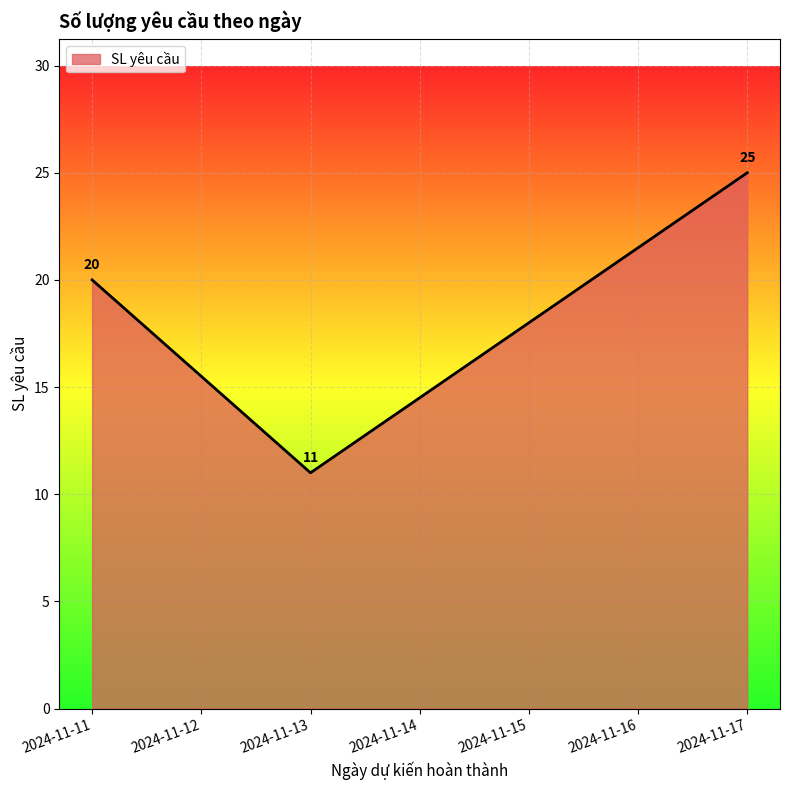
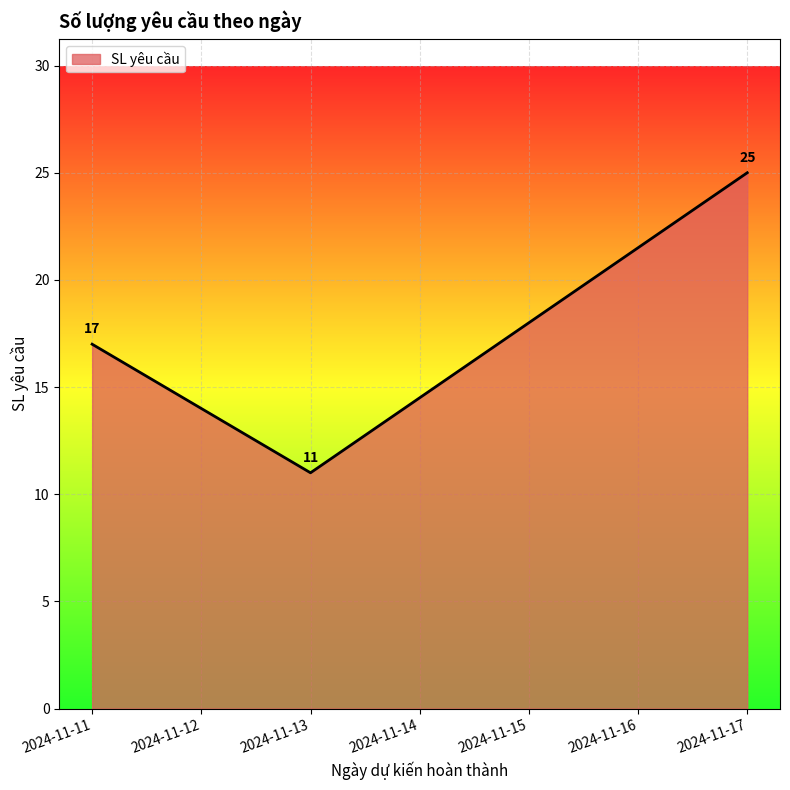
  {
-   "2024-11-11": 20,
+   "2024-11-11": 17,
    "2024-11-13": 11,
    "2024-11-17": 25
  }
